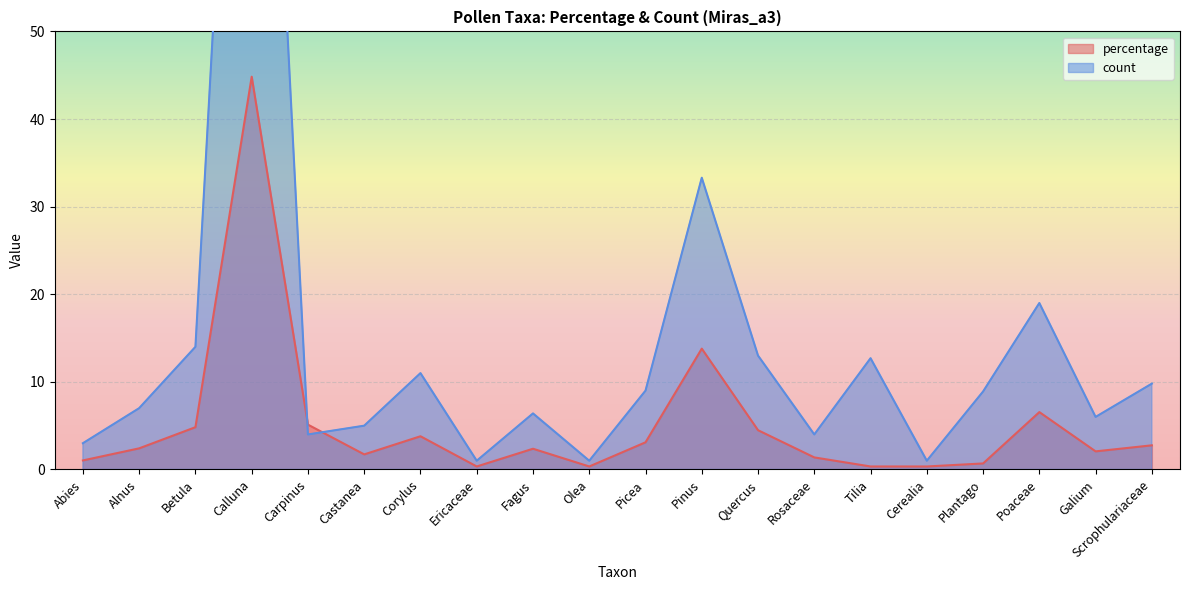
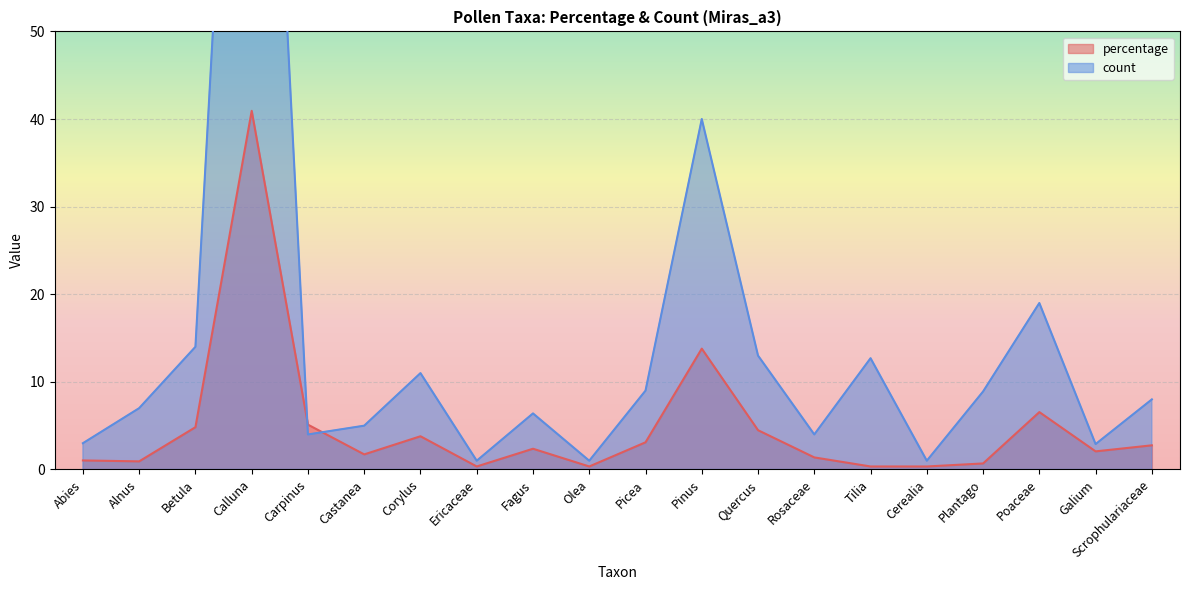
  {
    "percentage": {
      "Abies": 1,
-     "Alnus": 2,
+     "Alnus": 1,
      "Betula": 5,
-     "Calluna": 45,
+     "Calluna": 41,
      "Carpinus": 5,
      "Castanea": 2,
      "Corylus": 4,
      "Ericaceae": 0,
      "Fagus": 2,
      "Olea": 0,
      "Picea": 3,
      "Pinus": 14,
      "Quercus": 4,
      "Rosaceae": 1,
      "Tilia": 0,
      "Cerealia": 0,
      "Plantago": 1,
      "Poaceae": 7,
      "Galium": 2,
      "Scrophulariaceae": 3
    },
    "count": {
      "Abies": 3,
      "Alnus": 7,
      "Betula": 14,
      "Carpinus": 4,
      "Castanea": 5,
      "Corylus": 11,
      "Ericaceae": 1,
      "Fagus": 6,
      "Olea": 1,
      "Picea": 9,
-     "Pinus": 33,
+     "Pinus": 40,
      "Quercus": 13,
      "Rosaceae": 4,
      "Tilia": 13,
      "Cerealia": 1,
      "Plantago": 9,
      "Poaceae": 19,
-     "Galium": 6,
-     "Scrophulariaceae": 10
+     "Galium": 3,
+     "Scrophulariaceae": 8
    }
  }
